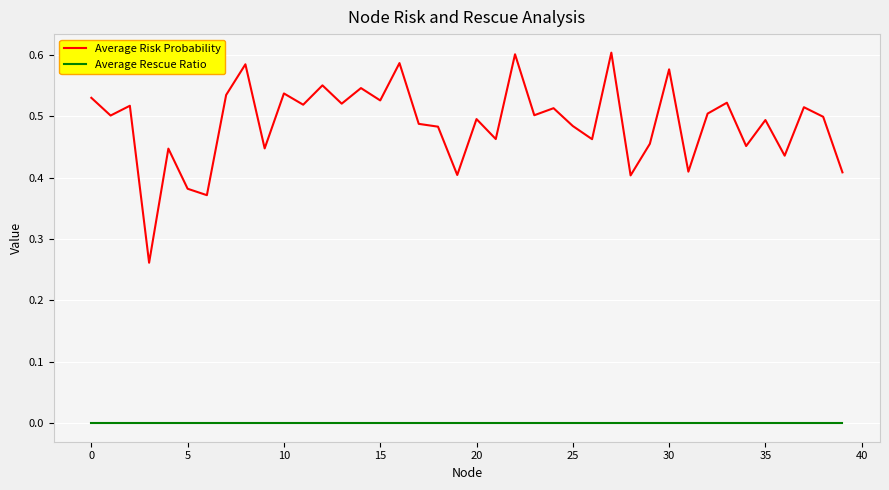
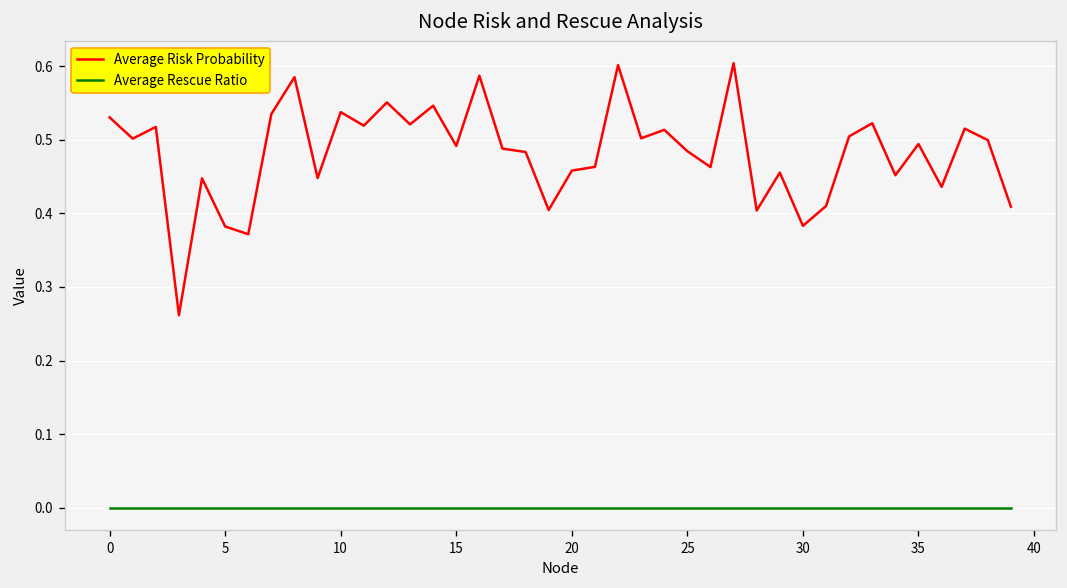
  {
    "Average Risk Probability": {
      "0": 0.53,
      "5": 0.38,
      "10": 0.54,
-     "15": 0.53,
-     "20": 0.50,
+     "15": 0.49,
+     "20": 0.46,
      "25": 0.48,
-     "30": 0.58,
+     "30": 0.38,
      "35": 0.49
    },
    "Average Rescue Ratio": {
      "0": 0.00,
      "5": 0.00,
      "10": 0.00,
      "15": 0.00,
      "20": 0.00,
      "25": 0.00,
      "30": 0.00,
      "35": 0.00
    }
  }
